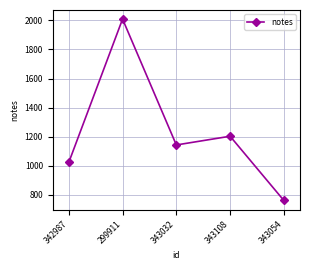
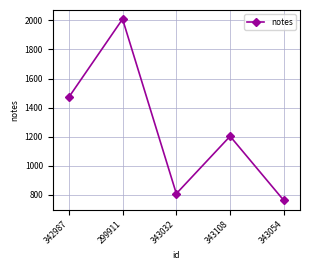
  {
-   "342987": 1020,
+   "342987": 1470,
    "299911": 2010,
-   "343032": 1140,
+   "343032": 810,
    "343108": 1200,
    "343054": 760
  }
